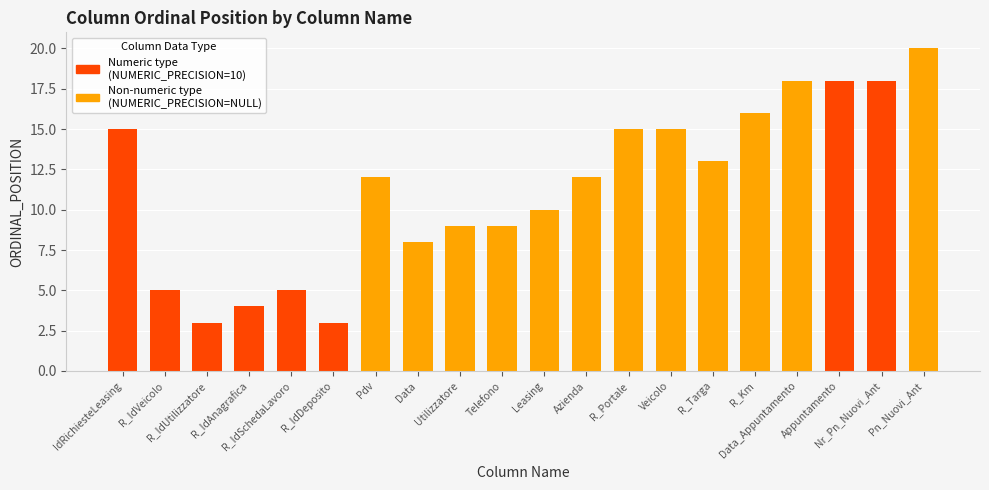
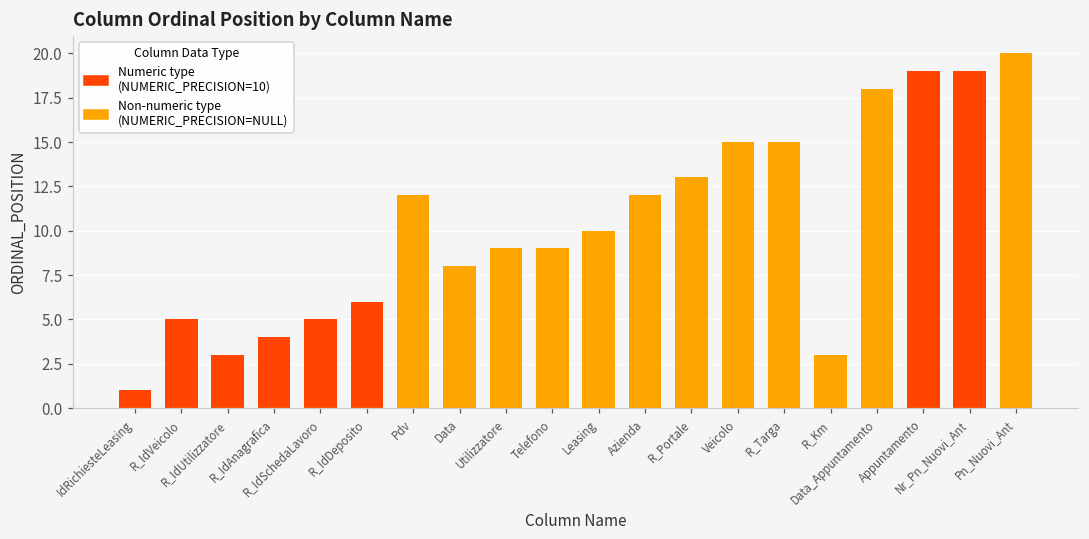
  {
-   "IdRichiesteLeasing": 15,
+   "IdRichiesteLeasing": 1,
    "R_IdVeicolo": 5,
    "R_IdUtilizzatore": 3,
    "R_IdAnagrafica": 4,
    "R_IdSchedaLavoro": 5,
-   "R_IdDeposito": 3,
+   "R_IdDeposito": 6,
    "Pdv": 12,
    "Data": 8,
    "Utilizzatore": 9,
    "Telefono": 9,
    "Leasing": 10,
    "Azienda": 12,
-   "R_Portale": 15,
+   "R_Portale": 13,
    "Veicolo": 15,
-   "R_Targa": 13,
-   "R_Km": 16,
+   "R_Targa": 15,
+   "R_Km": 3,
    "Data_Appuntamento": 18,
-   "Appuntamento": 18,
-   "Nr_Pn_Nuovi_Ant": 18,
+   "Appuntamento": 19,
+   "Nr_Pn_Nuovi_Ant": 19,
    "Pn_Nuovi_Ant": 20
  }
